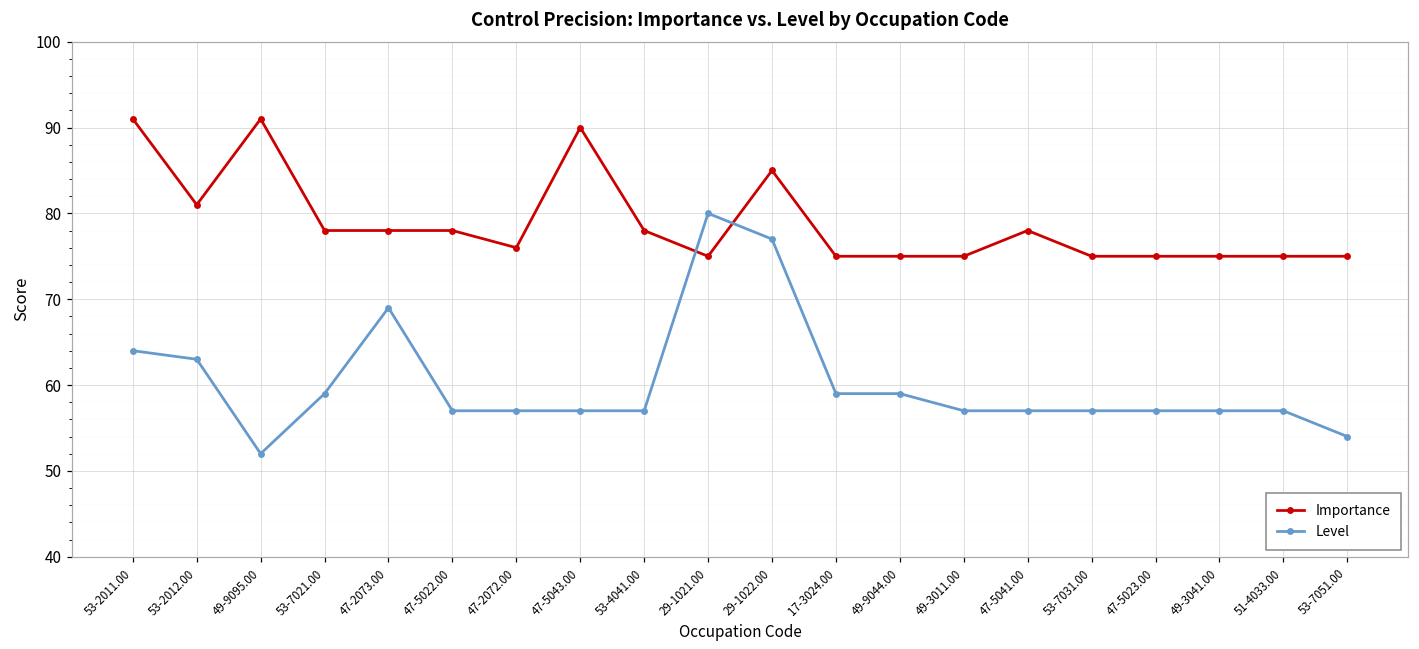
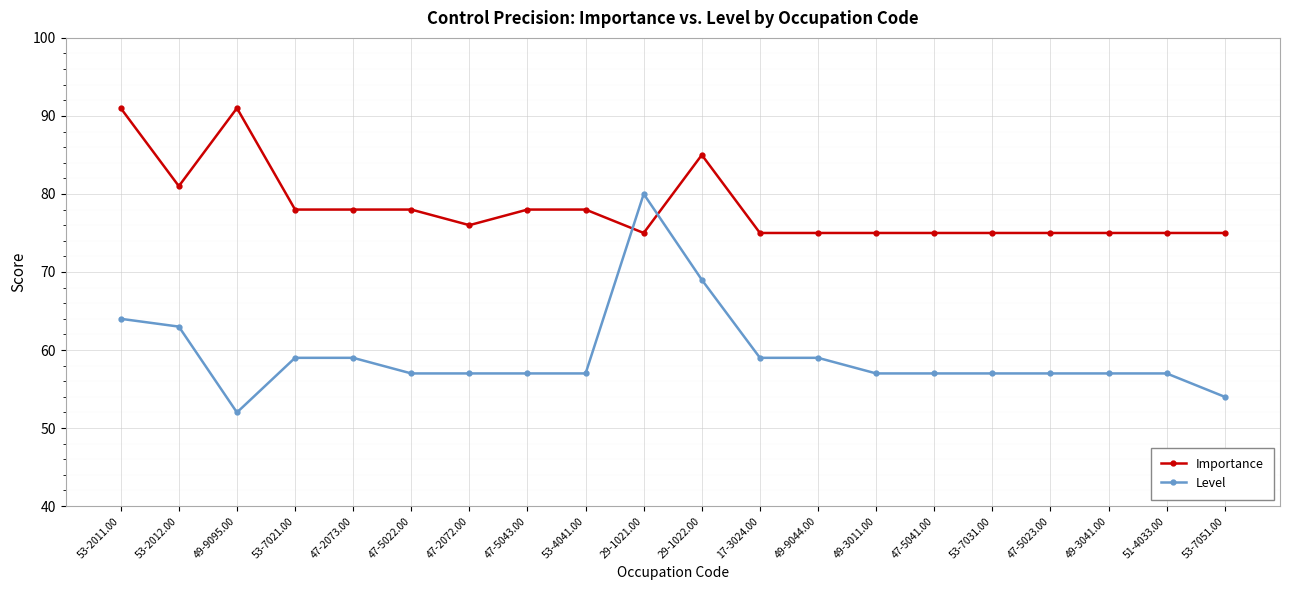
  {
    "Importance": {
      "53-2011.00": 91,
      "53-2012.00": 81,
      "49-9095.00": 91,
      "53-7021.00": 78,
      "47-2073.00": 78,
      "47-5022.00": 78,
      "47-2072.00": 76,
-     "47-5043.00": 90,
+     "47-5043.00": 78,
      "53-4041.00": 78,
      "29-1021.00": 75,
      "29-1022.00": 85,
      "17-3024.00": 75,
      "49-9044.00": 75,
      "49-3011.00": 75,
-     "47-5041.00": 78,
+     "47-5041.00": 75,
      "53-7031.00": 75,
      "47-5023.00": 75,
      "49-3041.00": 75,
      "51-4033.00": 75,
      "53-7051.00": 75
    },
    "Level": {
      "53-2011.00": 64,
      "53-2012.00": 63,
      "49-9095.00": 52,
      "53-7021.00": 59,
-     "47-2073.00": 69,
+     "47-2073.00": 59,
      "47-5022.00": 57,
      "47-2072.00": 57,
      "47-5043.00": 57,
      "53-4041.00": 57,
      "29-1021.00": 80,
-     "29-1022.00": 77,
+     "29-1022.00": 69,
      "17-3024.00": 59,
      "49-9044.00": 59,
      "49-3011.00": 57,
      "47-5041.00": 57,
      "53-7031.00": 57,
      "47-5023.00": 57,
      "49-3041.00": 57,
      "51-4033.00": 57,
      "53-7051.00": 54
    }
  }
